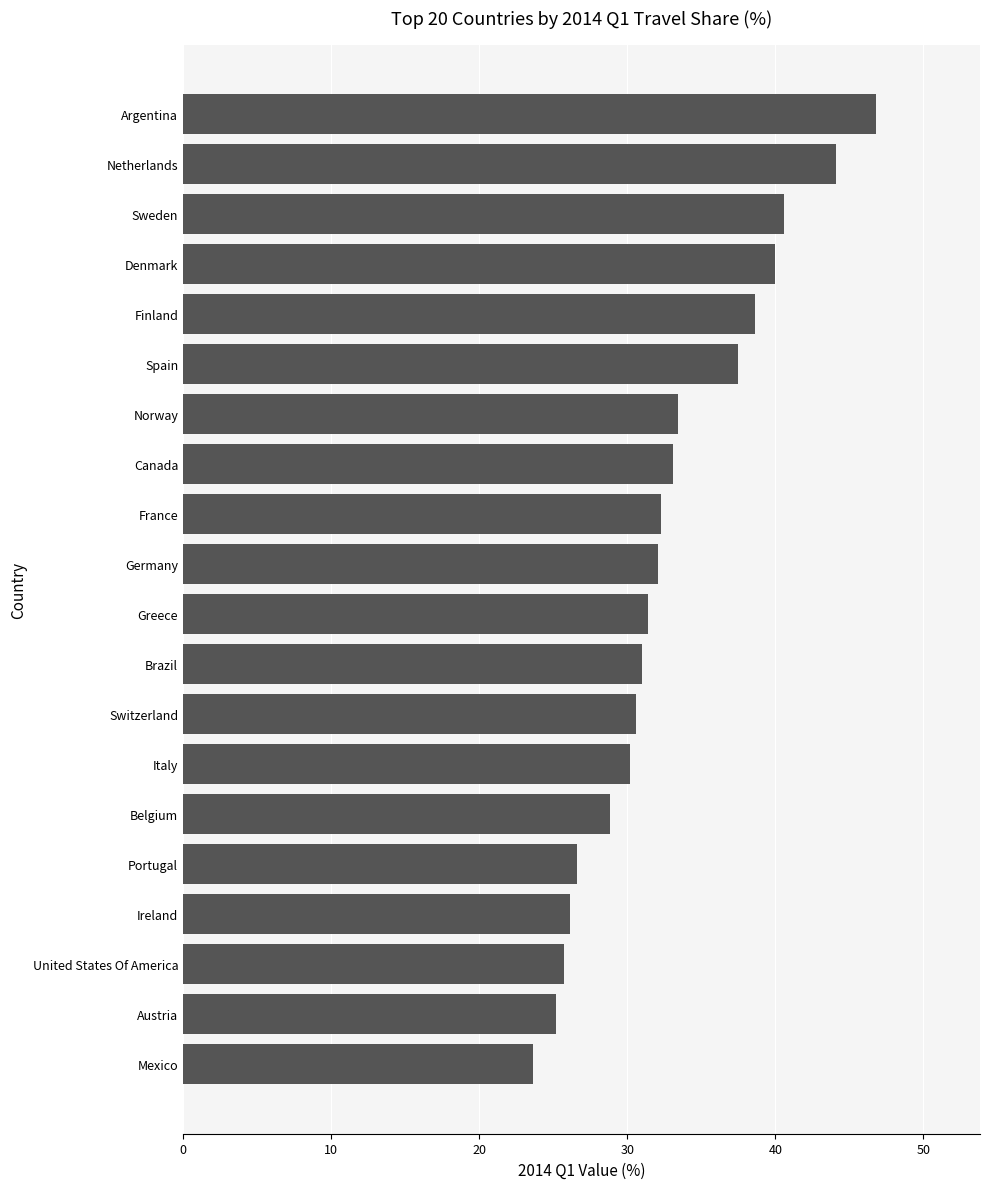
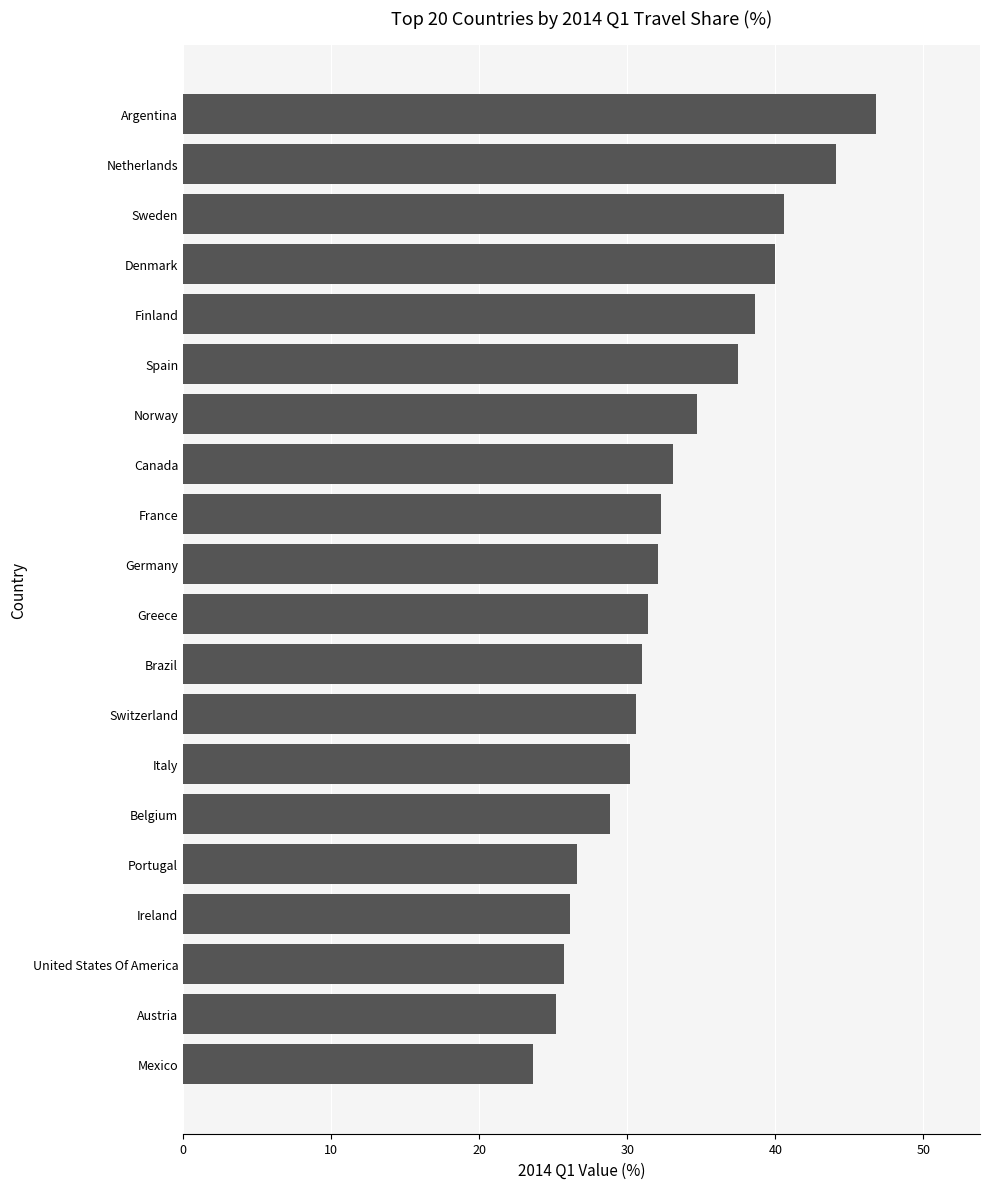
  {
    "Argentina": 46.8,
    "Netherlands": 44.1,
    "Sweden": 40.6,
    "Denmark": 40.0,
    "Finland": 38.6,
    "Spain": 37.5,
-   "Norway": 33.4,
+   "Norway": 34.7,
    "Canada": 33.1,
    "France": 32.3,
    "Germany": 32.1,
    "Greece": 31.4,
    "Brazil": 31.0,
    "Switzerland": 30.6,
    "Italy": 30.2,
    "Belgium": 28.8,
    "Portugal": 26.6,
    "Ireland": 26.1,
    "United States Of America": 25.7,
    "Austria": 25.2,
    "Mexico": 23.6
  }
